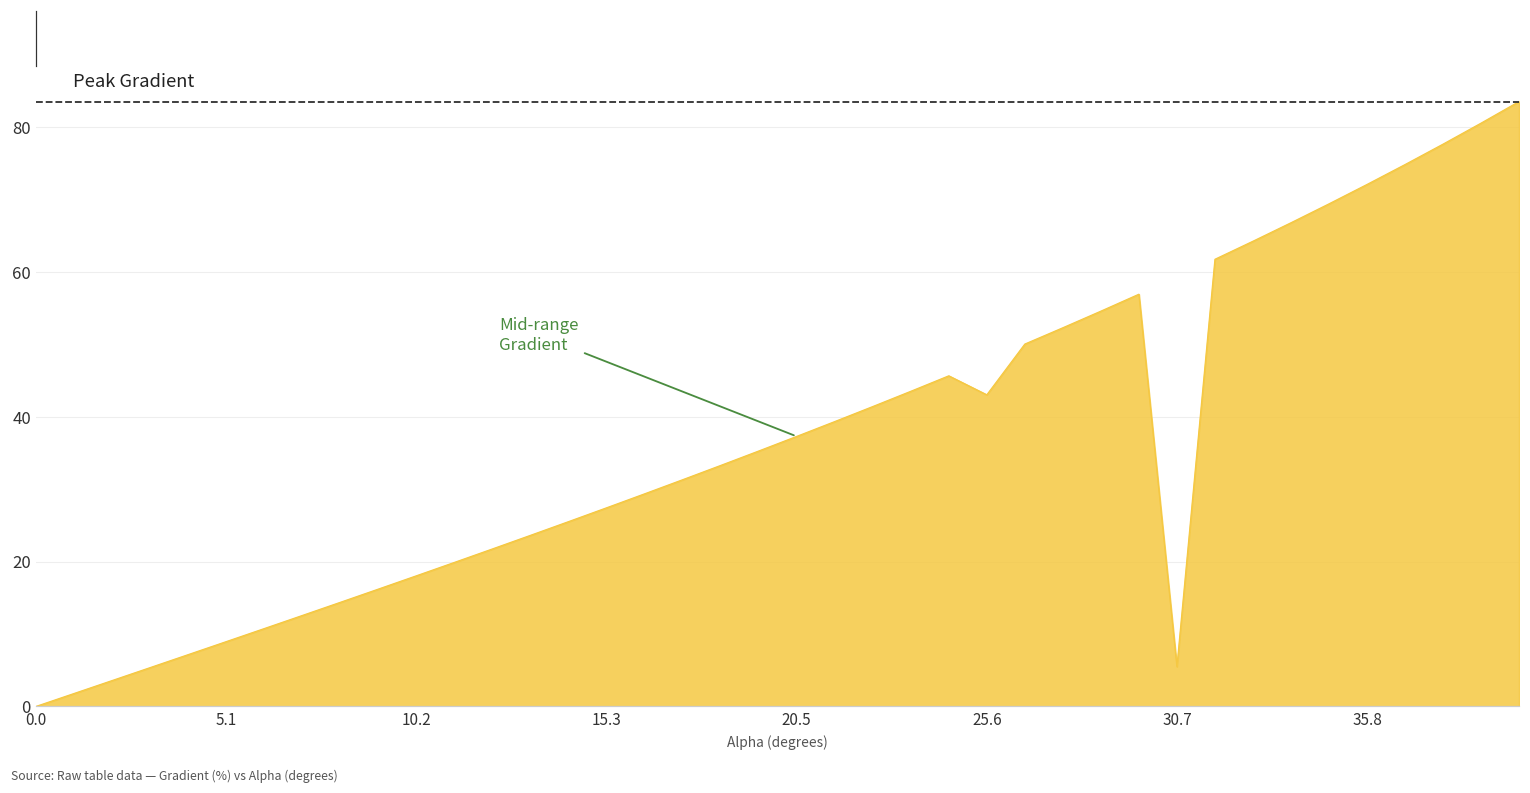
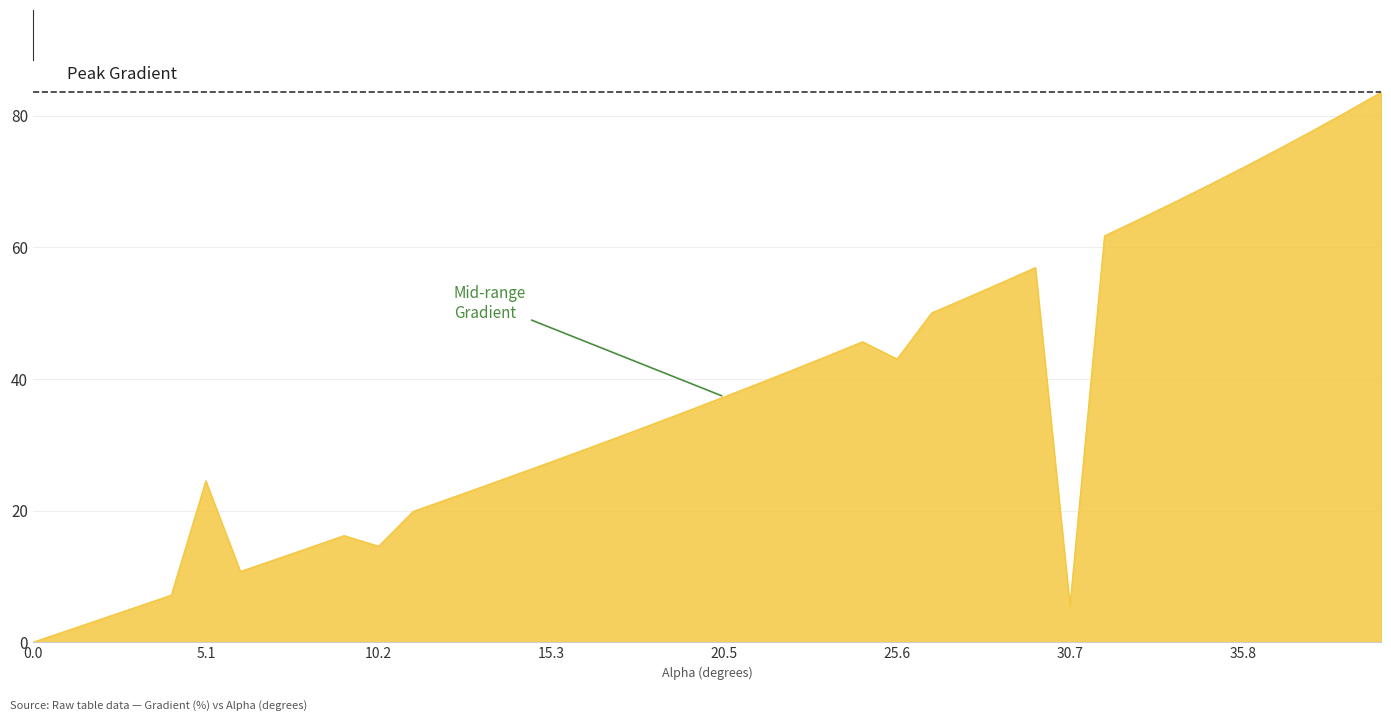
  {
    "0.0": 0,
-   "5.1": 9,
-   "10.2": 18,
+   "5.1": 25,
+   "10.2": 15,
    "15.3": 27,
    "20.5": 37,
    "25.6": 43,
    "30.7": 5,
    "35.8": 72
  }
